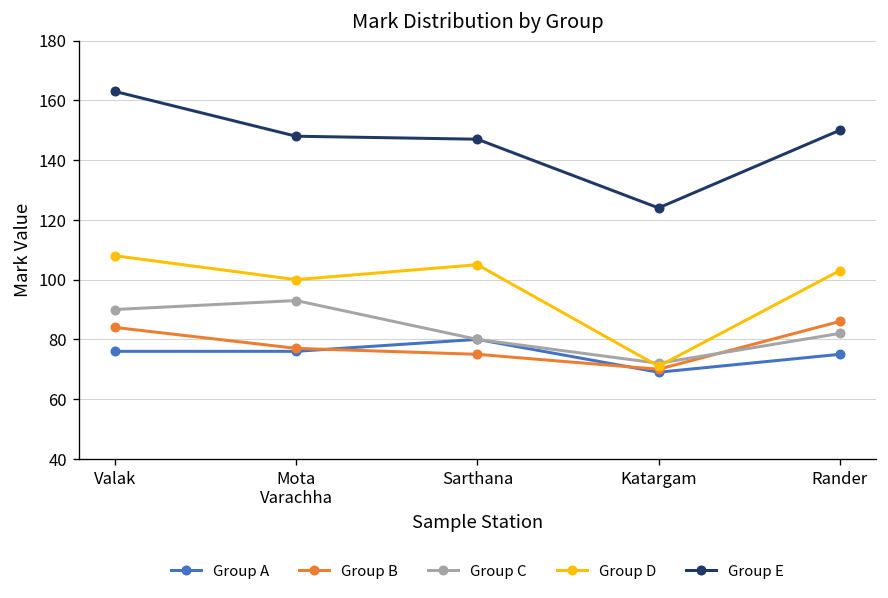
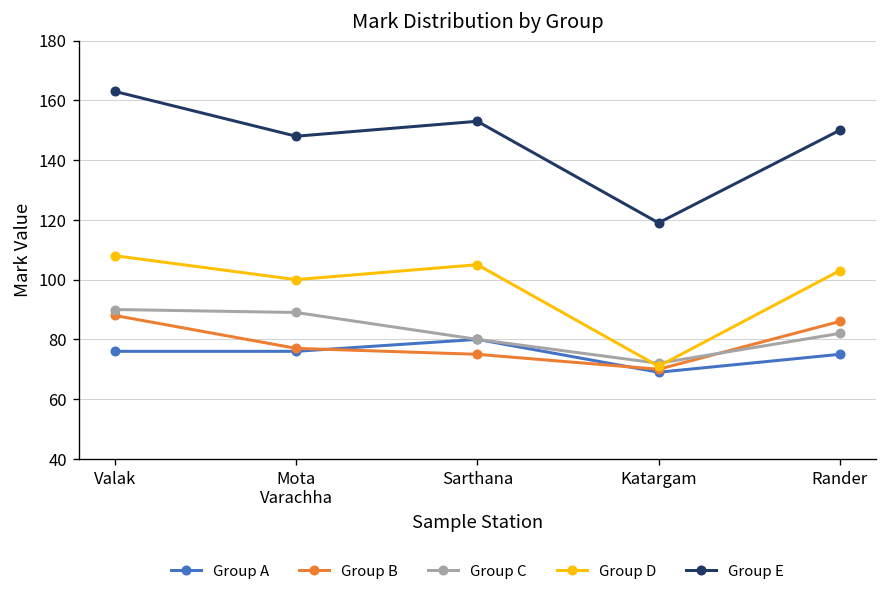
  {
    "Group A": {
      "Valak": 76,
      "Rander": 75
    },
    "Group B": {
-     "Valak": 84,
+     "Valak": 88,
      "Sarthana": 75,
      "Rander": 86
    },
    "Group C": {
      "Valak": 90,
-     "Mota Varachha": 93,
+     "Mota Varachha": 89,
      "Rander": 82
    },
    "Group D": {
      "Valak": 108,
      "Mota Varachha": 100,
      "Sarthana": 105,
      "Rander": 103
    },
    "Group E": {
      "Valak": 163,
      "Mota Varachha": 148,
-     "Sarthana": 147,
-     "Katargam": 124,
+     "Sarthana": 153,
+     "Katargam": 119,
      "Rander": 150
    }
  }
